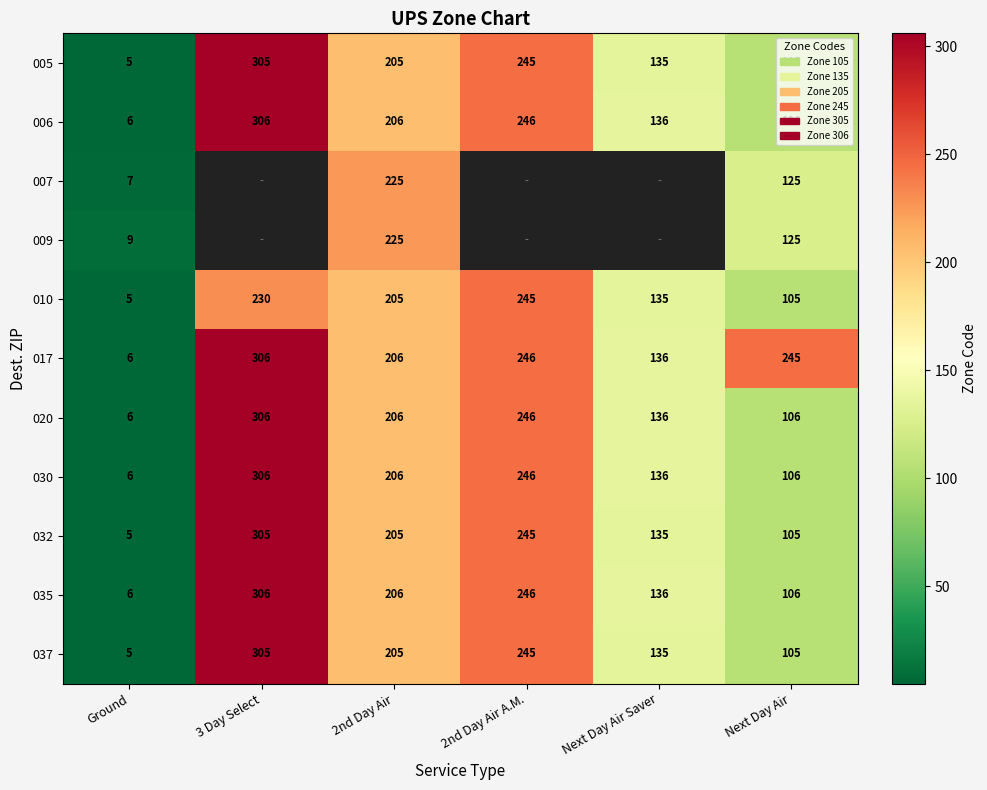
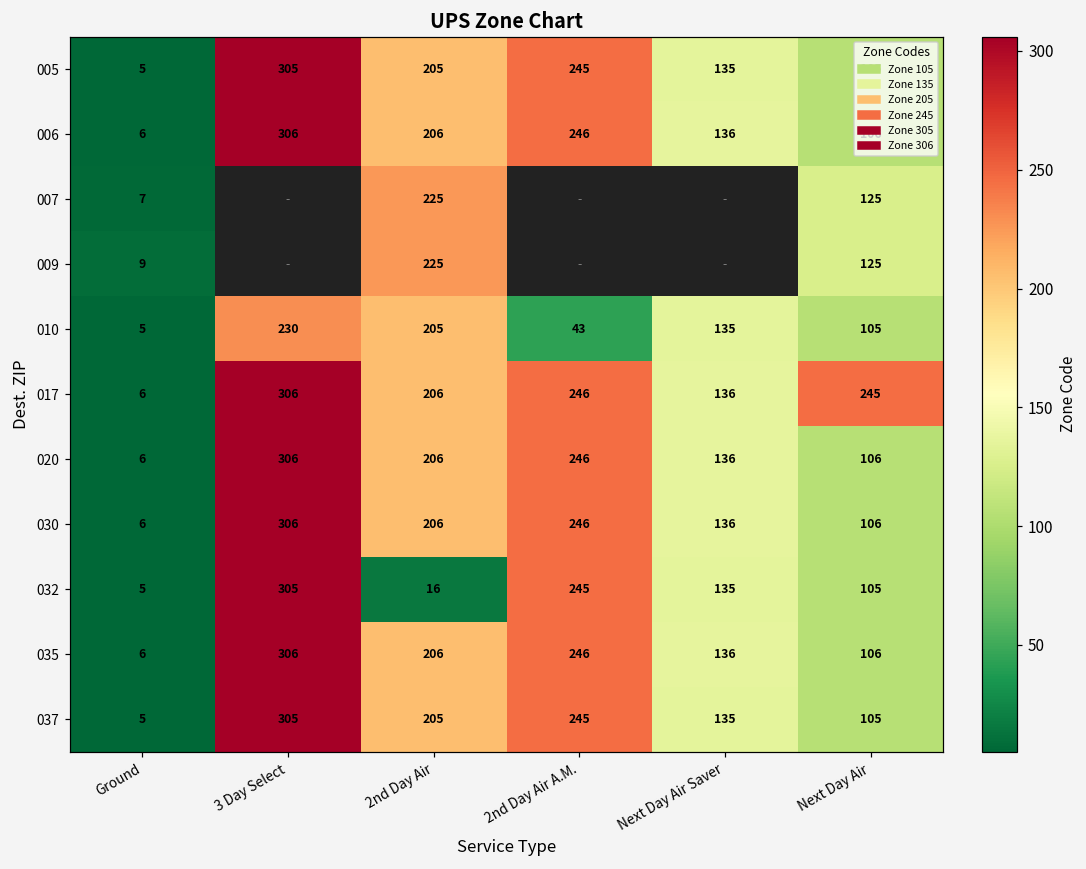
  {
    "005": {
      "Ground": 5,
      "3 Day Select": 305,
      "2nd Day Air": 205,
      "2nd Day Air A.M.": 245,
      "Next Day Air Saver": 135
    },
    "006": {
      "Ground": 6,
      "3 Day Select": 306,
      "2nd Day Air": 206,
      "2nd Day Air A.M.": 246,
      "Next Day Air Saver": 136
    },
    "007": {
      "Ground": 7,
      "2nd Day Air": 225,
      "Next Day Air": 125
    },
    "009": {
      "Ground": 9,
      "2nd Day Air": 225,
      "Next Day Air": 125
    },
    "010": {
      "Ground": 5,
      "3 Day Select": 230,
      "2nd Day Air": 205,
-     "2nd Day Air A.M.": 245,
+     "2nd Day Air A.M.": 43,
      "Next Day Air Saver": 135,
      "Next Day Air": 105
    },
    "017": {
      "Ground": 6,
      "3 Day Select": 306,
      "2nd Day Air": 206,
      "2nd Day Air A.M.": 246,
      "Next Day Air Saver": 136,
      "Next Day Air": 245
    },
    "020": {
      "Ground": 6,
      "3 Day Select": 306,
      "2nd Day Air": 206,
      "2nd Day Air A.M.": 246,
      "Next Day Air Saver": 136,
      "Next Day Air": 106
    },
    "030": {
      "Ground": 6,
      "3 Day Select": 306,
      "2nd Day Air": 206,
      "2nd Day Air A.M.": 246,
      "Next Day Air Saver": 136,
      "Next Day Air": 106
    },
    "032": {
      "Ground": 5,
      "3 Day Select": 305,
-     "2nd Day Air": 205,
+     "2nd Day Air": 16,
      "2nd Day Air A.M.": 245,
      "Next Day Air Saver": 135,
      "Next Day Air": 105
    },
    "035": {
      "Ground": 6,
      "3 Day Select": 306,
      "2nd Day Air": 206,
      "2nd Day Air A.M.": 246,
      "Next Day Air Saver": 136,
      "Next Day Air": 106
    },
    "037": {
      "Ground": 5,
      "3 Day Select": 305,
      "2nd Day Air": 205,
      "2nd Day Air A.M.": 245,
      "Next Day Air Saver": 135,
      "Next Day Air": 105
    }
  }
